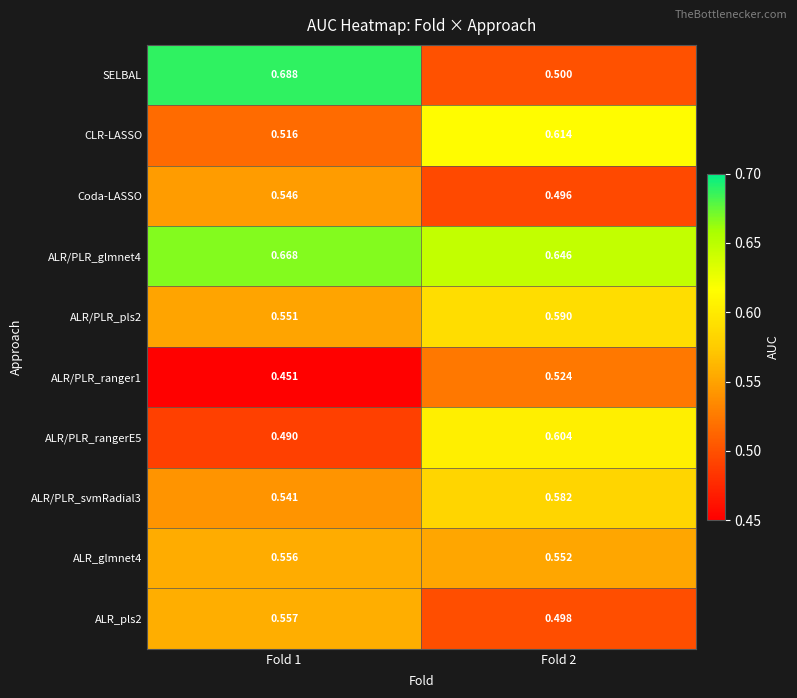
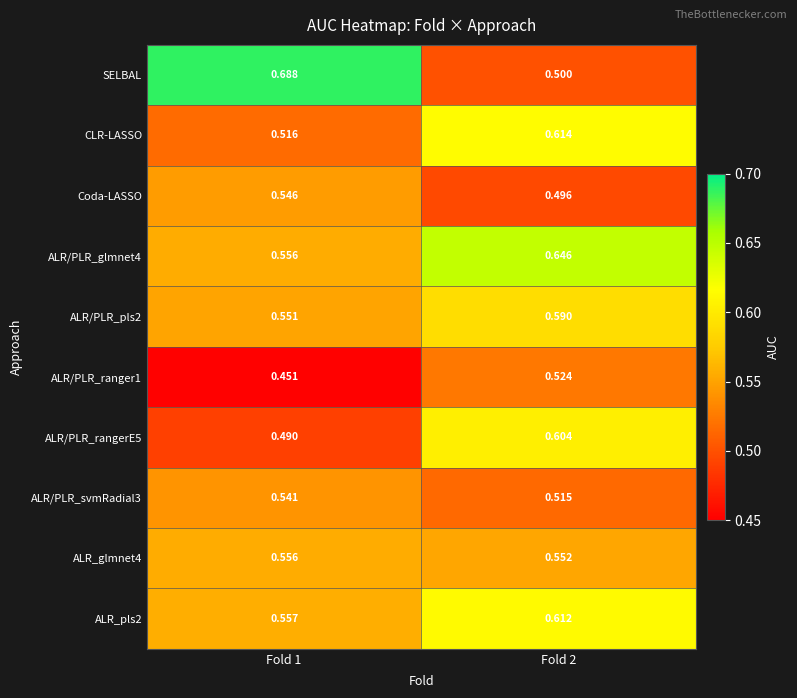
  {
    "SELBAL": {
      "Fold 1": 0.688,
      "Fold 2": 0.500
    },
    "CLR-LASSO": {
      "Fold 1": 0.516,
      "Fold 2": 0.614
    },
    "Coda-LASSO": {
      "Fold 1": 0.546,
      "Fold 2": 0.496
    },
    "ALR/PLR_glmnet4": {
-     "Fold 1": 0.668,
+     "Fold 1": 0.556,
      "Fold 2": 0.646
    },
    "ALR/PLR_pls2": {
      "Fold 1": 0.551,
      "Fold 2": 0.590
    },
    "ALR/PLR_ranger1": {
      "Fold 1": 0.451,
      "Fold 2": 0.524
    },
    "ALR/PLR_rangerE5": {
      "Fold 1": 0.490,
      "Fold 2": 0.604
    },
    "ALR/PLR_svmRadial3": {
      "Fold 1": 0.541,
-     "Fold 2": 0.582
+     "Fold 2": 0.515
    },
    "ALR_glmnet4": {
      "Fold 1": 0.556,
      "Fold 2": 0.552
    },
    "ALR_pls2": {
      "Fold 1": 0.557,
-     "Fold 2": 0.498
+     "Fold 2": 0.612
    }
  }
